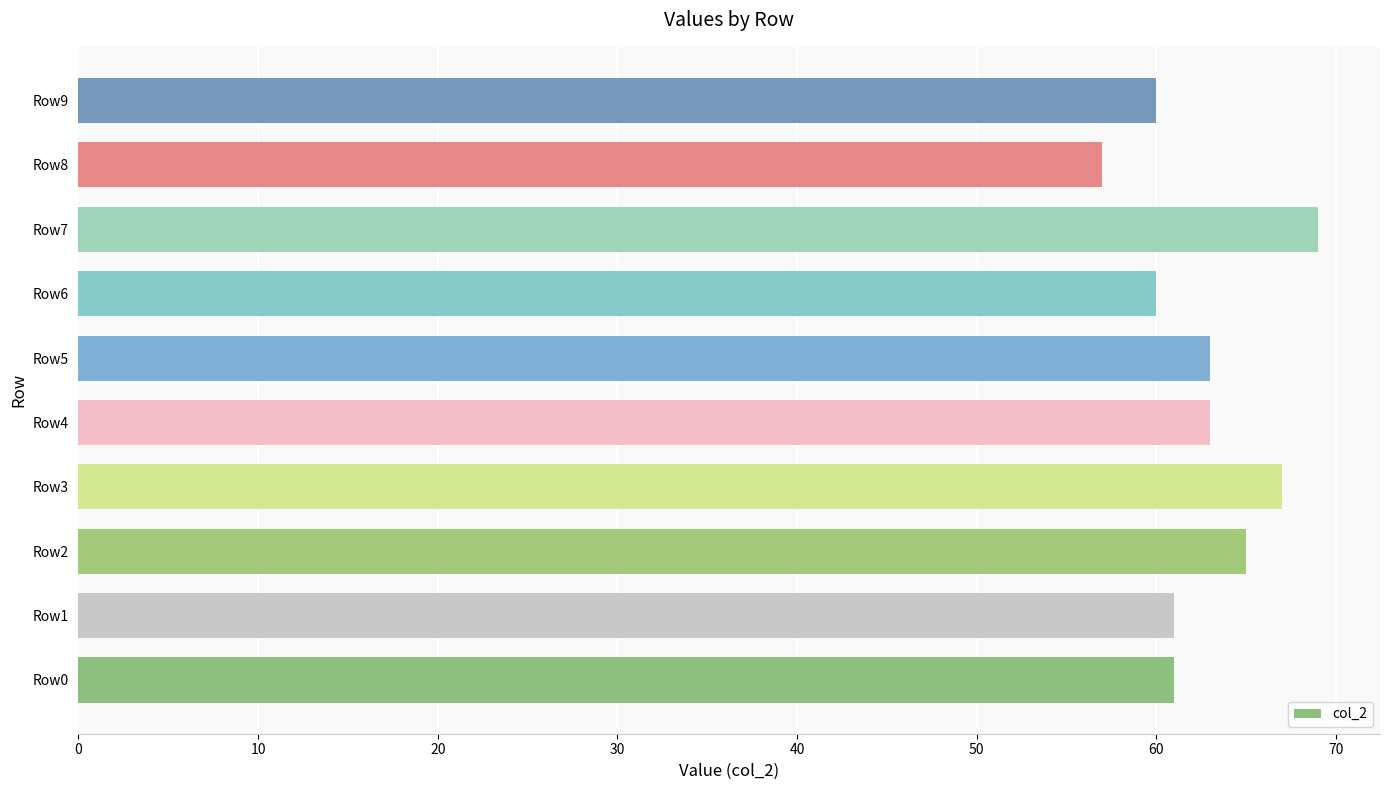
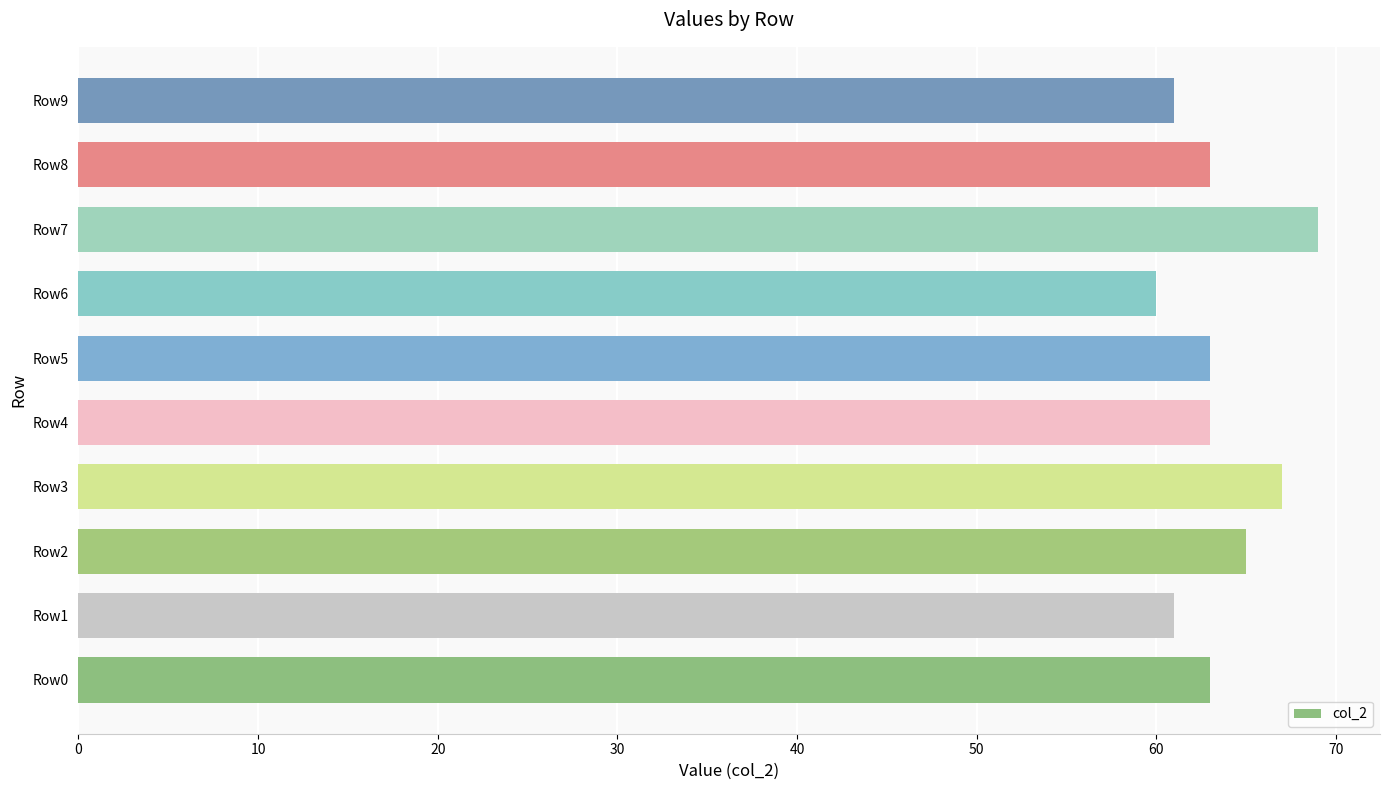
  {
-   "Row9": 60,
-   "Row8": 57,
+   "Row9": 61,
+   "Row8": 63,
    "Row7": 69,
    "Row6": 60,
    "Row5": 63,
    "Row4": 63,
    "Row3": 67,
    "Row2": 65,
    "Row1": 61,
-   "Row0": 61
+   "Row0": 63
  }
